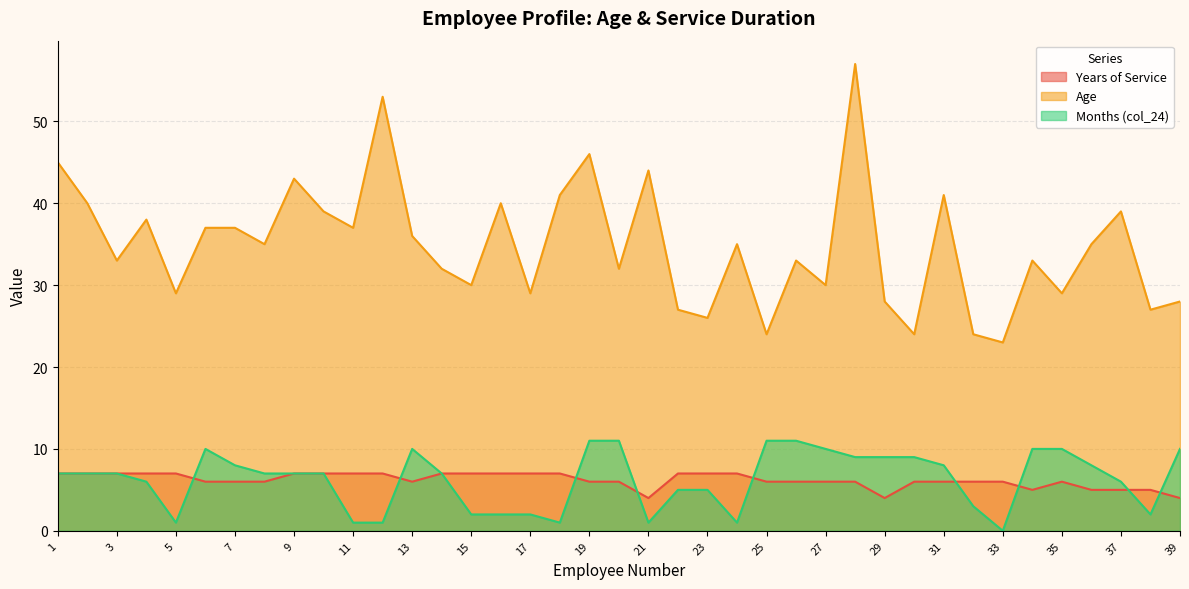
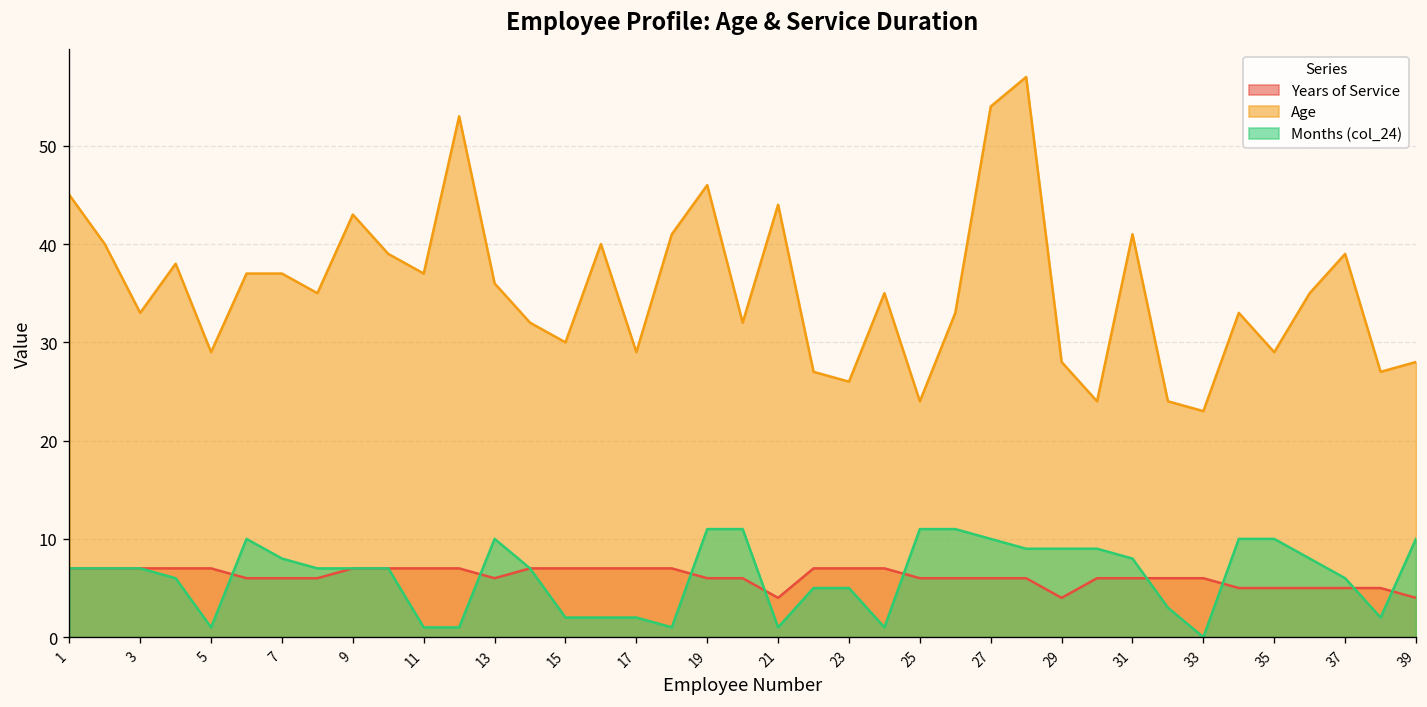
  {
    "Years of Service": {
      "5": 7,
      "7": 6,
      "11": 7,
      "13": 6,
      "15": 7,
      "17": 7,
      "19": 6,
      "21": 4,
      "23": 7,
      "25": 6,
      "27": 6,
      "29": 4,
      "31": 6,
      "33": 6,
-     "35": 6,
+     "35": 5,
      "37": 5,
      "39": 4
    },
    "Age": {
      "1": 45,
      "3": 33,
      "5": 29,
      "7": 37,
      "9": 43,
      "11": 37,
      "13": 36,
      "15": 30,
      "17": 29,
      "19": 46,
      "21": 44,
      "23": 26,
      "25": 24,
-     "27": 30,
+     "27": 54,
      "29": 28,
      "31": 41,
      "33": 23,
      "35": 29,
      "37": 39,
      "39": 28
    },
    "Months (col_24)": {
      "5": 1,
      "7": 8,
      "11": 1,
      "13": 10,
      "15": 2,
      "17": 2,
      "19": 11,
      "21": 1,
      "23": 5,
      "25": 11,
      "27": 10,
      "29": 9,
      "31": 8,
      "33": 0,
      "35": 10,
      "37": 6,
      "39": 10
    }
  }
